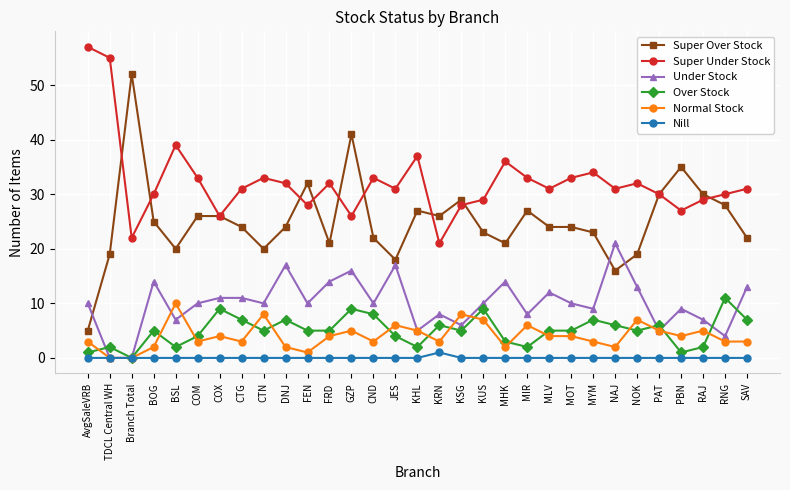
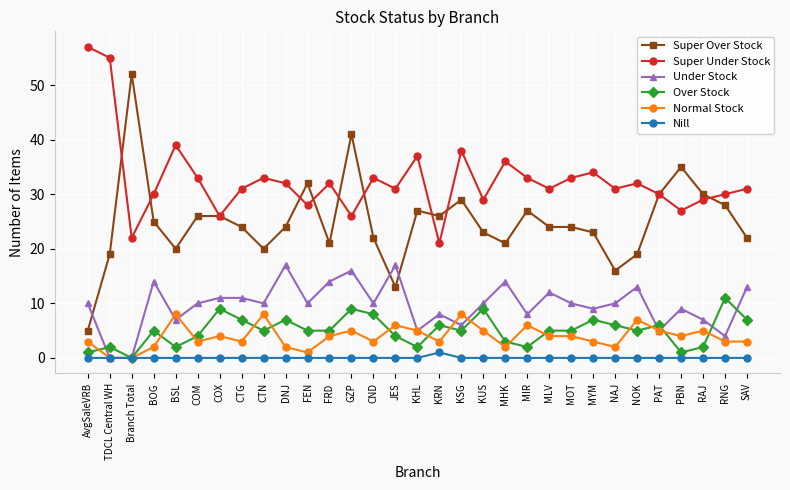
  {
    "Super Over Stock": {
      "AvgSaleVRB": 5,
      "TDCL Central WH": 19,
      "Branch Total": 52,
      "BOG": 25,
      "BSL": 20,
      "COM": 26,
      "CTG": 24,
      "CTN": 20,
      "DNJ": 24,
      "FEN": 32,
      "FRD": 21,
      "GZP": 41,
      "CND": 22,
-     "JES": 18,
+     "JES": 13,
      "KHL": 27,
      "KRN": 26,
      "KSG": 29,
      "KUS": 23,
      "MHK": 21,
      "MIR": 27,
      "MLV": 24,
      "MOT": 24,
      "MYM": 23,
      "NAJ": 16,
      "NOK": 19,
      "PBN": 35,
      "RAJ": 30,
      "RNG": 28,
      "SAV": 22
    },
    "Super Under Stock": {
      "AvgSaleVRB": 57,
      "TDCL Central WH": 55,
      "Branch Total": 22,
      "BOG": 30,
      "BSL": 39,
      "COM": 33,
      "CTG": 31,
      "CTN": 33,
      "DNJ": 32,
      "FEN": 28,
      "FRD": 32,
      "GZP": 26,
      "CND": 33,
      "JES": 31,
      "KHL": 37,
      "KRN": 21,
-     "KSG": 28,
+     "KSG": 38,
      "KUS": 29,
      "MHK": 36,
      "MIR": 33,
      "MLV": 31,
      "MOT": 33,
      "MYM": 34,
      "NAJ": 31,
      "NOK": 32,
      "PBN": 27,
      "RAJ": 29,
      "RNG": 30,
      "SAV": 31
    },
    "Under Stock": {
      "AvgSaleVRB": 10,
      "BOG": 14,
      "BSL": 7,
      "COM": 10,
      "COX": 11,
      "CTG": 11,
      "CTN": 10,
      "DNJ": 17,
      "FEN": 10,
      "FRD": 14,
      "GZP": 16,
      "CND": 10,
      "JES": 17,
      "KRN": 8,
      "KSG": 6,
      "KUS": 10,
      "MHK": 14,
      "MIR": 8,
      "MLV": 12,
      "MOT": 10,
      "MYM": 9,
-     "NAJ": 21,
+     "NAJ": 10,
      "NOK": 13,
      "PBN": 9,
      "RAJ": 7,
      "RNG": 4,
      "SAV": 13
    },
    "Over Stock": {
      "AvgSaleVRB": 1,
      "TDCL Central WH": 2,
      "BOG": 5,
      "BSL": 2,
      "COM": 4,
      "COX": 9,
      "CTG": 7,
      "CTN": 5,
      "DNJ": 7,
      "FEN": 5,
      "FRD": 5,
      "GZP": 9,
      "CND": 8,
      "JES": 4,
      "KHL": 2,
      "KRN": 6,
      "KSG": 5,
      "KUS": 9,
      "MHK": 3,
      "MIR": 2,
      "MLV": 5,
      "MOT": 5,
      "MYM": 7,
      "NAJ": 6,
      "NOK": 5,
      "PAT": 6,
      "PBN": 1,
      "RAJ": 2,
      "RNG": 11,
      "SAV": 7
    },
    "Normal Stock": {
      "AvgSaleVRB": 3,
      "BOG": 2,
-     "BSL": 10,
+     "BSL": 8,
      "COM": 3,
      "COX": 4,
      "CTG": 3,
      "CTN": 8,
      "DNJ": 2,
      "FEN": 1,
      "FRD": 4,
      "GZP": 5,
      "CND": 3,
      "JES": 6,
      "KRN": 3,
      "KSG": 8,
-     "KUS": 7,
+     "KUS": 5,
      "MHK": 2,
      "MIR": 6,
      "MLV": 4,
      "MOT": 4,
      "MYM": 3,
      "NAJ": 2,
      "NOK": 7,
      "PBN": 4,
      "RAJ": 5,
      "RNG": 3,
      "SAV": 3
    },
    "Nill": {
      "AvgSaleVRB": 0,
      "BOG": 0,
      "BSL": 0,
      "COM": 0,
      "COX": 0,
      "CTG": 0,
      "CTN": 0,
      "DNJ": 0,
      "FEN": 0,
      "FRD": 0,
      "GZP": 0,
      "CND": 0,
      "JES": 0,
      "KHL": 0,
      "KRN": 1,
      "KSG": 0,
      "KUS": 0,
      "MHK": 0,
      "MIR": 0,
      "MLV": 0,
      "MOT": 0,
      "MYM": 0,
      "NAJ": 0,
      "NOK": 0,
      "PAT": 0,
      "PBN": 0,
      "RAJ": 0,
      "RNG": 0,
      "SAV": 0
    }
  }
